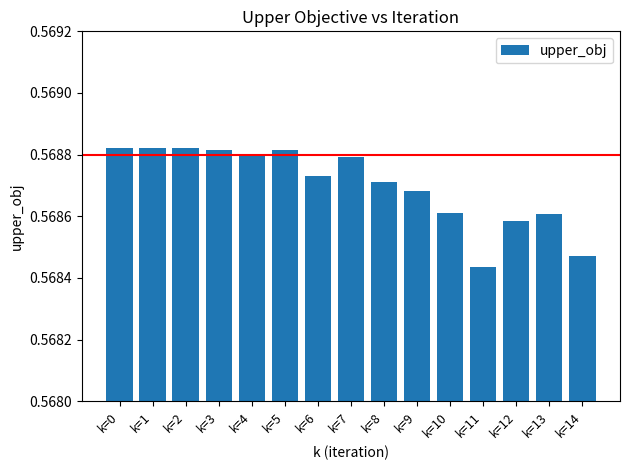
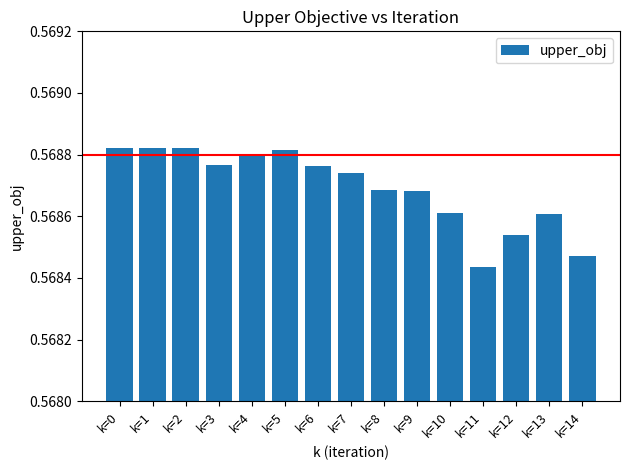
  {
    "k=0": 0.56882,
    "k=1": 0.56882,
    "k=2": 0.56882,
-   "k=3": 0.56882,
+   "k=3": 0.56877,
    "k=4": 0.56880,
    "k=5": 0.56882,
-   "k=6": 0.56873,
-   "k=7": 0.56879,
-   "k=8": 0.56871,
+   "k=6": 0.56876,
+   "k=7": 0.56874,
+   "k=8": 0.56868,
    "k=9": 0.56868,
    "k=10": 0.56861,
    "k=11": 0.56844,
-   "k=12": 0.56858,
+   "k=12": 0.56854,
    "k=13": 0.56861,
    "k=14": 0.56847
  }
